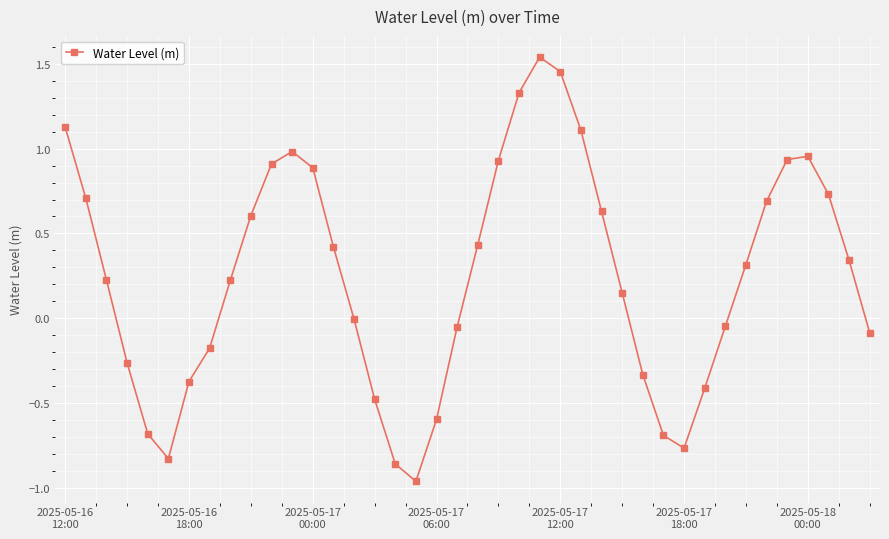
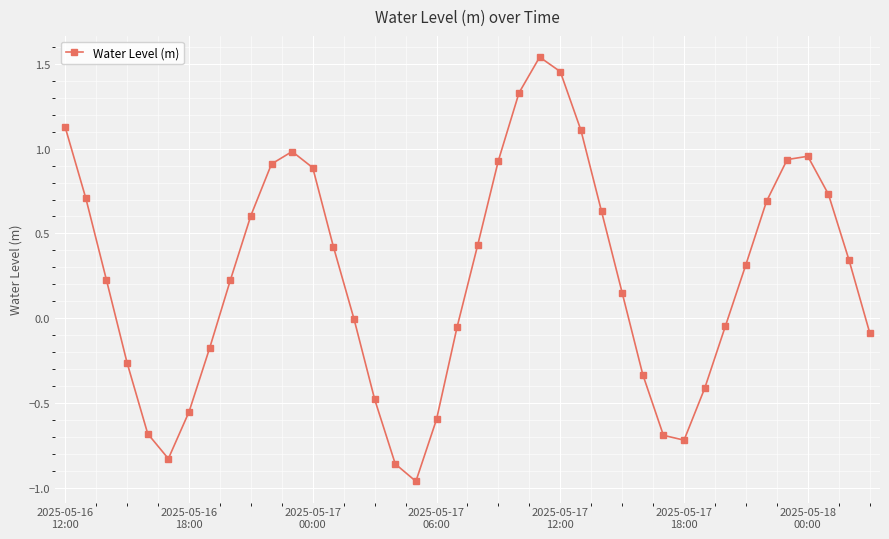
  {
    "2025-05-16 12:00": 1.13,
-   "2025-05-16 18:00": -0.37,
+   "2025-05-16 18:00": -0.55,
    "2025-05-17 00:00": 0.89,
    "2025-05-17 06:00": -0.60,
    "2025-05-17 12:00": 1.46,
-   "2025-05-17 18:00": -0.77,
+   "2025-05-17 18:00": -0.72,
    "2025-05-18 00:00": 0.96
  }
